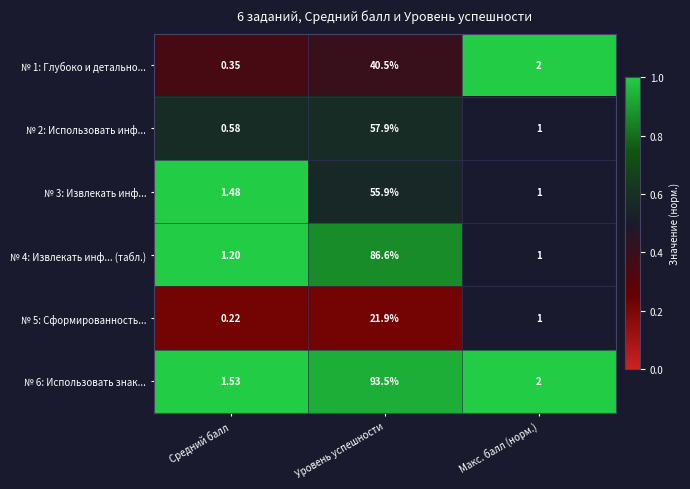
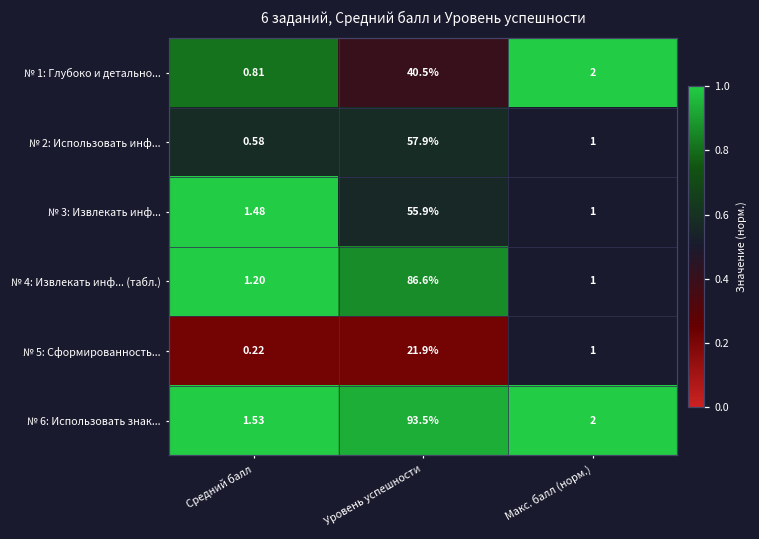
  {
    "№ 1: Глубоко и детально...": {
-     "Средний балл": "0.35",
+     "Средний балл": "0.81",
      "Уровень успешности": "40.5%",
      "Макс. балл (норм.)": "2"
    },
    "№ 2: Использовать инф...": {
      "Средний балл": "0.58",
      "Уровень успешности": "57.9%",
      "Макс. балл (норм.)": "1"
    },
    "№ 3: Извлекать инф...": {
      "Средний балл": "1.48",
      "Уровень успешности": "55.9%",
      "Макс. балл (норм.)": "1"
    },
    "№ 4: Извлекать инф... (табл.)": {
      "Средний балл": "1.20",
      "Уровень успешности": "86.6%",
      "Макс. балл (норм.)": "1"
    },
    "№ 5: Сформированность...": {
      "Средний балл": "0.22",
      "Уровень успешности": "21.9%",
      "Макс. балл (норм.)": "1"
    },
    "№ 6: Использовать знак...": {
      "Средний балл": "1.53",
      "Уровень успешности": "93.5%",
      "Макс. балл (норм.)": "2"
    }
  }
